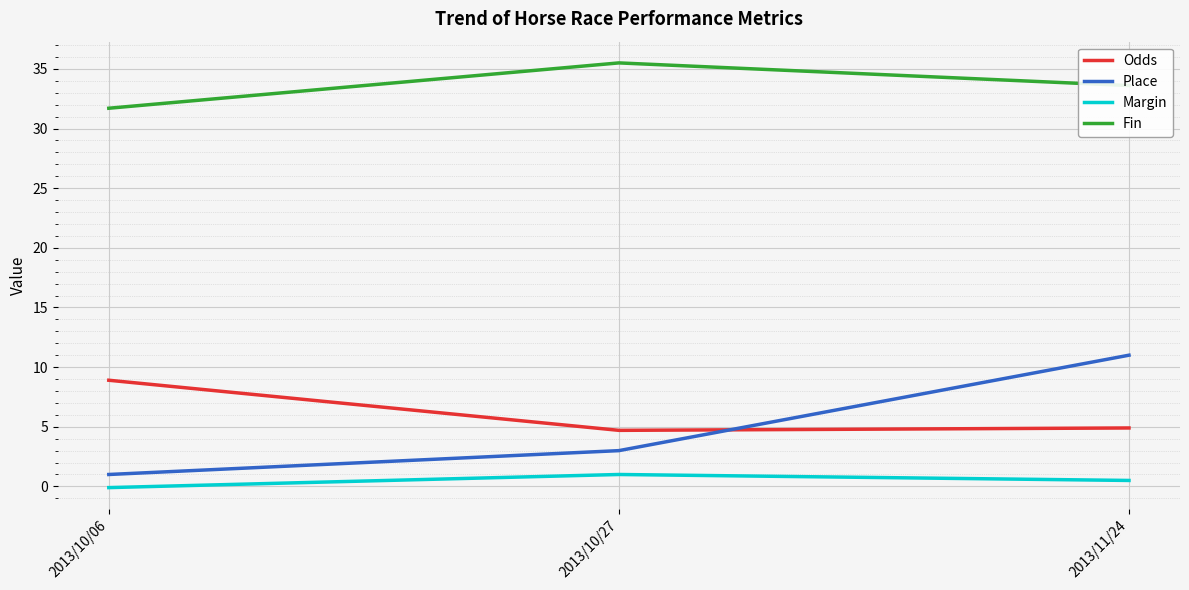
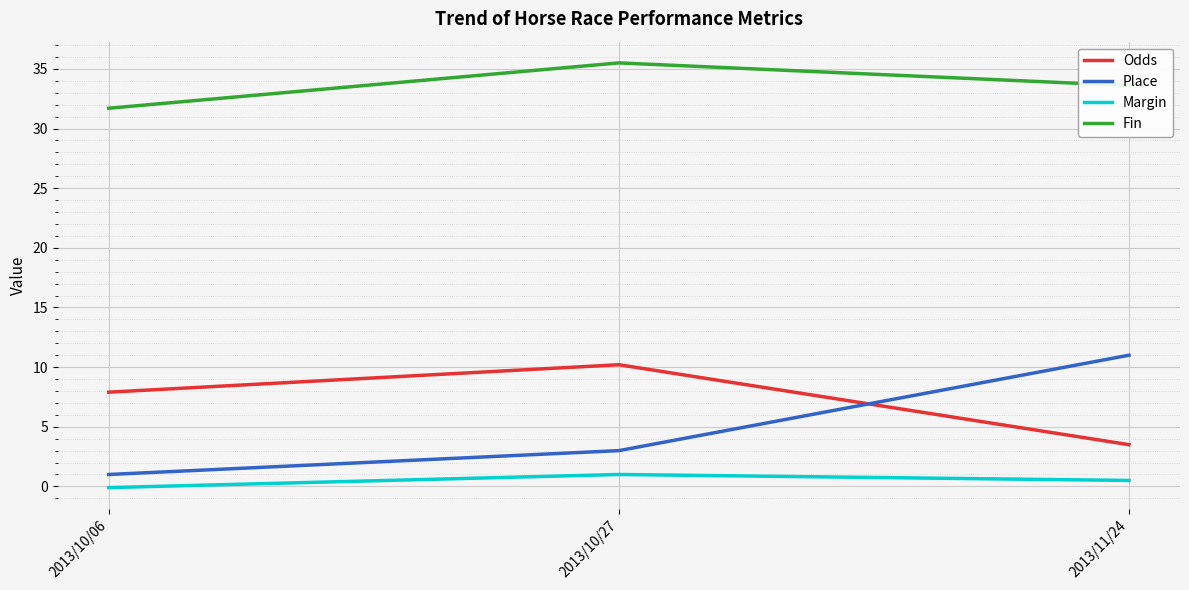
  {
    "Odds": {
-     "2013/10/06": 8.9,
-     "2013/10/27": 4.7,
-     "2013/11/24": 4.9
+     "2013/10/06": 7.9,
+     "2013/10/27": 10.2,
+     "2013/11/24": 3.5
    },
    "Place": {
      "2013/10/06": 1.0,
      "2013/10/27": 3.0,
      "2013/11/24": 11.0
    },
    "Margin": {
      "2013/10/06": -0.1,
      "2013/10/27": 1.0,
      "2013/11/24": 0.5
    },
    "Fin": {
      "2013/10/06": 31.7,
      "2013/10/27": 35.5
    }
  }
